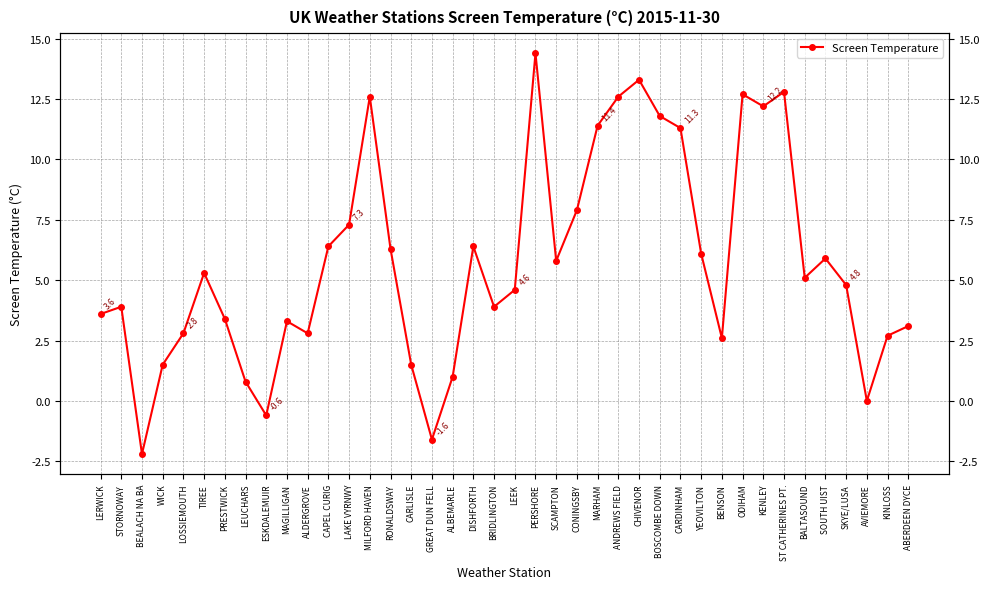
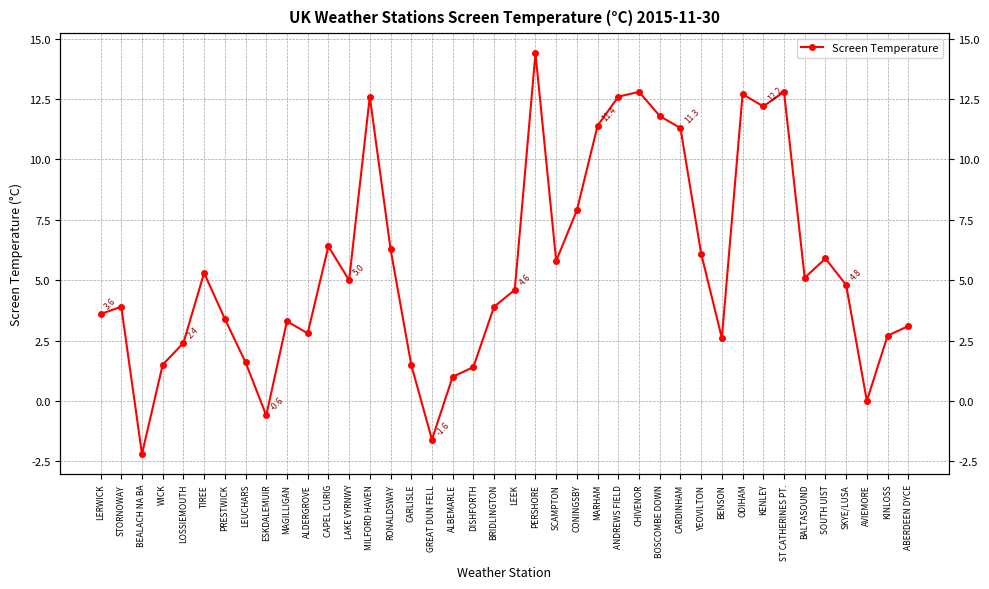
  {
    "LERWICK": 3.6,
-   "LOSSIEMOUTH": 2.8,
-   "LEUCHARS": 0.8,
+   "LOSSIEMOUTH": 2.4,
+   "LEUCHARS": 1.6,
    "ESKDALEMUIR": -0.6,
-   "LAKE VYRNWY": 7.3,
+   "LAKE VYRNWY": 5.0,
    "GREAT DUN FELL": -1.6,
-   "DISHFORTH": 6.4,
+   "DISHFORTH": 1.4,
    "LEEK": 4.6,
    "MARHAM": 11.4,
-   "CHIVENOR": 13.3,
+   "CHIVENOR": 12.8,
    "CARDINHAM": 11.3,
    "SKYE/LUSA": 4.8
  }
